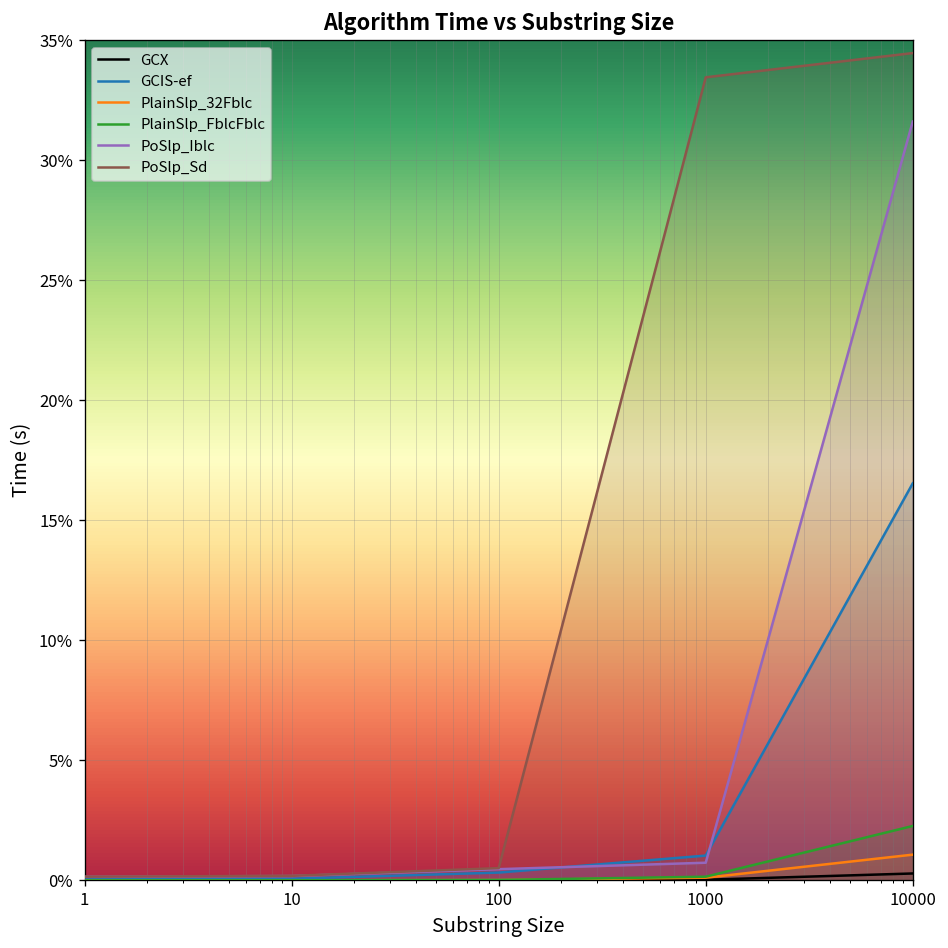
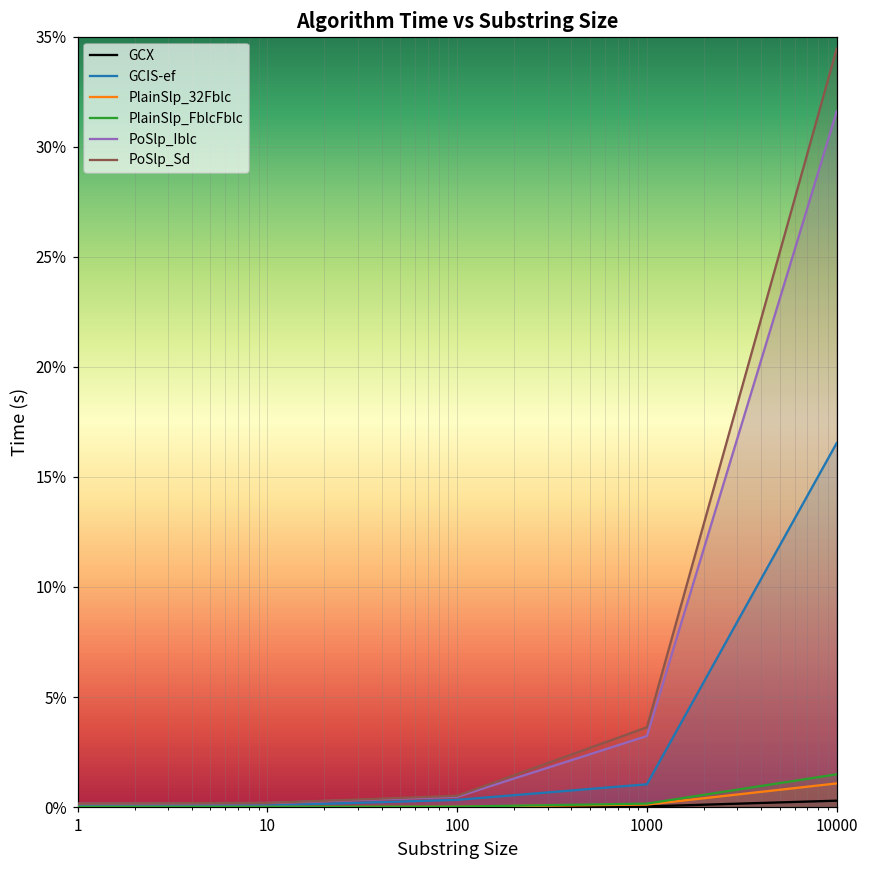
  {
    "GCX": {
      "10000": "0.3%"
    },
    "GCIS-ef": {
      "100": "0.3%",
      "1000": "1.0%",
      "10000": "16.5%"
    },
    "PlainSlp_32Fblc": {
      "10000": "1.1%"
    },
    "PlainSlp_FblcFblc": {
-     "10000": "2.3%"
+     "10000": "1.5%"
    },
    "PoSlp_Iblc": {
-     "1000": "0.7%",
+     "1000": "3.2%",
      "10000": "31.6%"
    },
    "PoSlp_Sd": {
-     "1000": "33.4%",
+     "1000": "3.6%",
      "10000": "34.5%"
    }
  }
